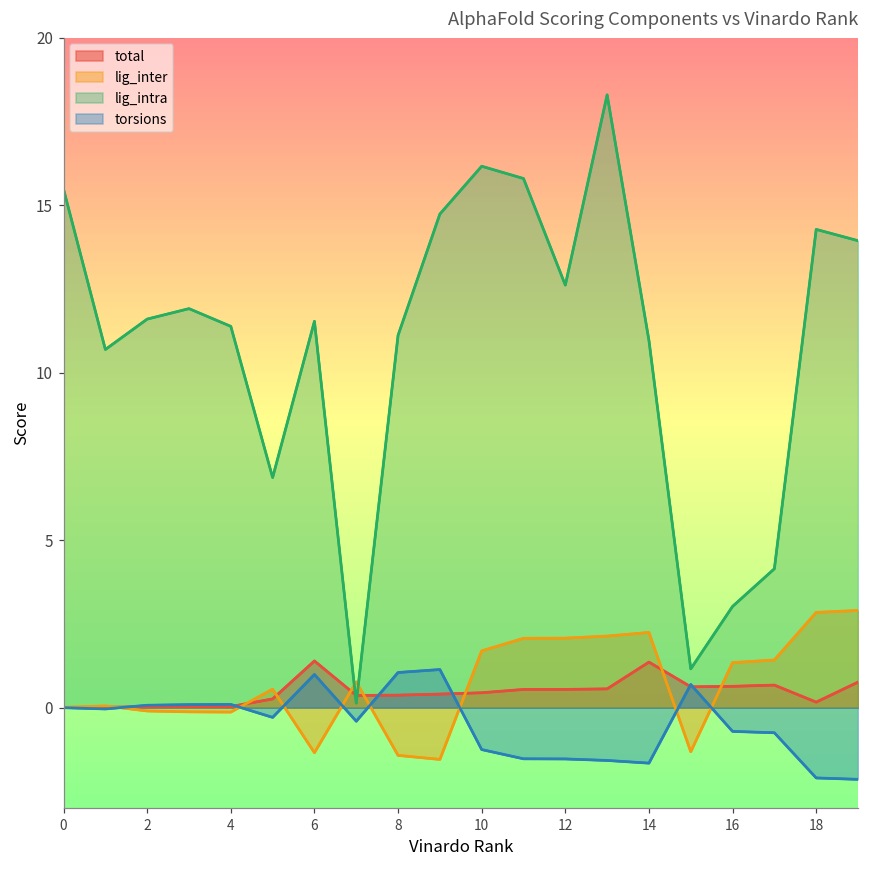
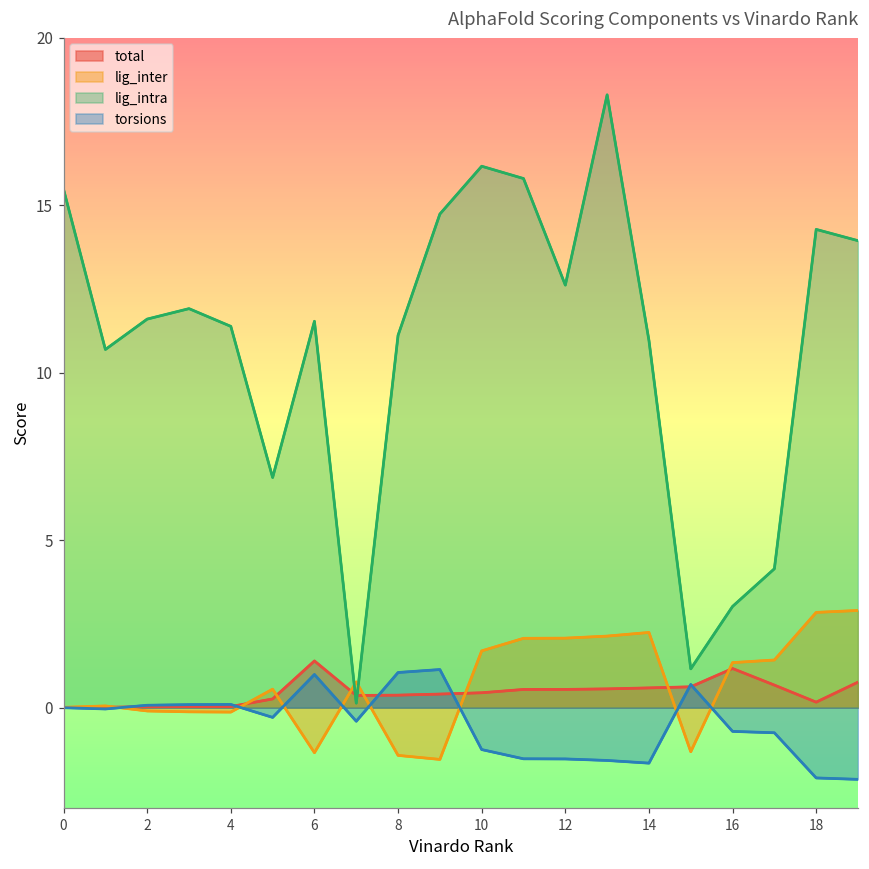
  {
    "total": {
      "6": 1.4,
      "8": 0.4,
      "10": 0.4,
      "12": 0.5,
-     "14": 1.4,
-     "16": 0.6,
+     "14": 0.6,
+     "16": 1.2,
      "18": 0.2
    }
  }
